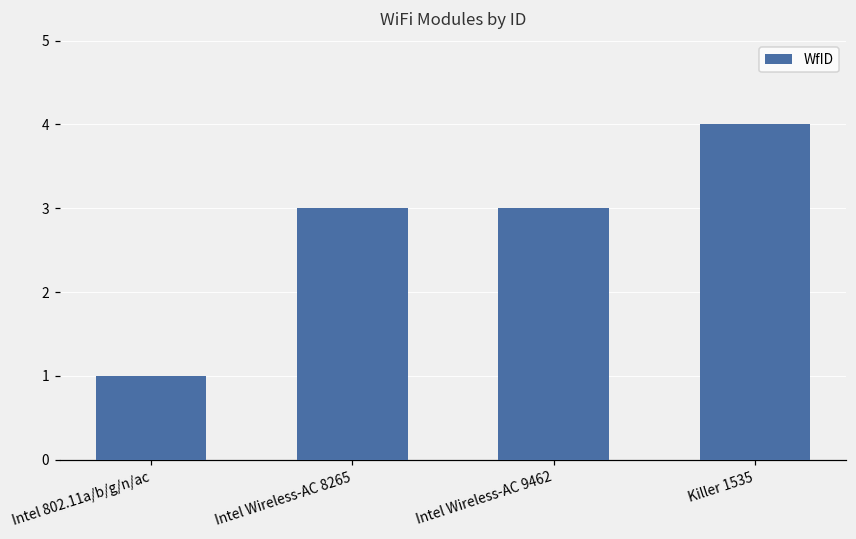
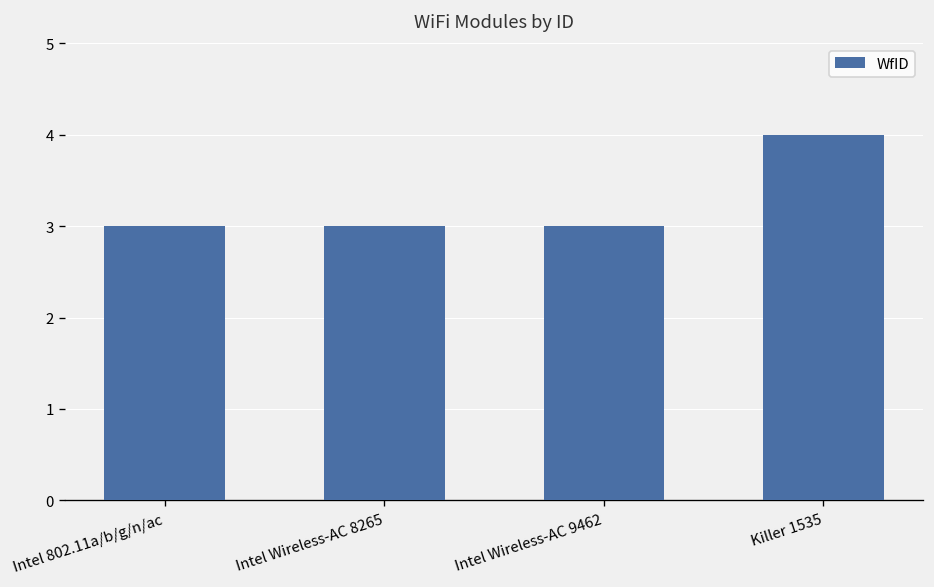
  {
-   "Intel 802.11a/b/g/n/ac": 1,
+   "Intel 802.11a/b/g/n/ac": 3,
    "Intel Wireless-AC 8265": 3,
    "Intel Wireless-AC 9462": 3,
    "Killer 1535": 4
  }
